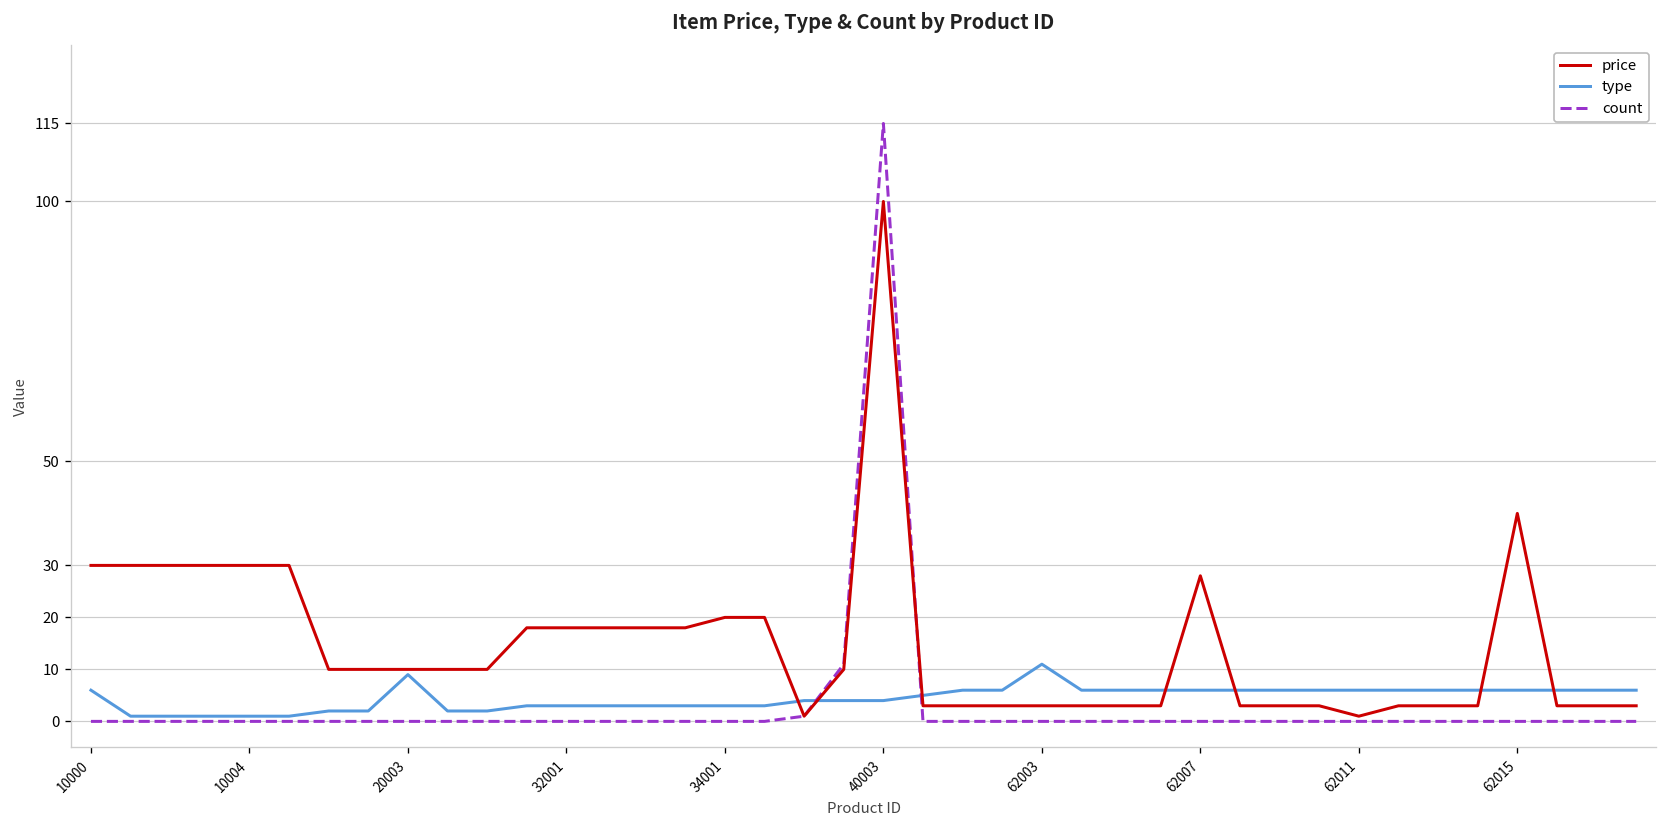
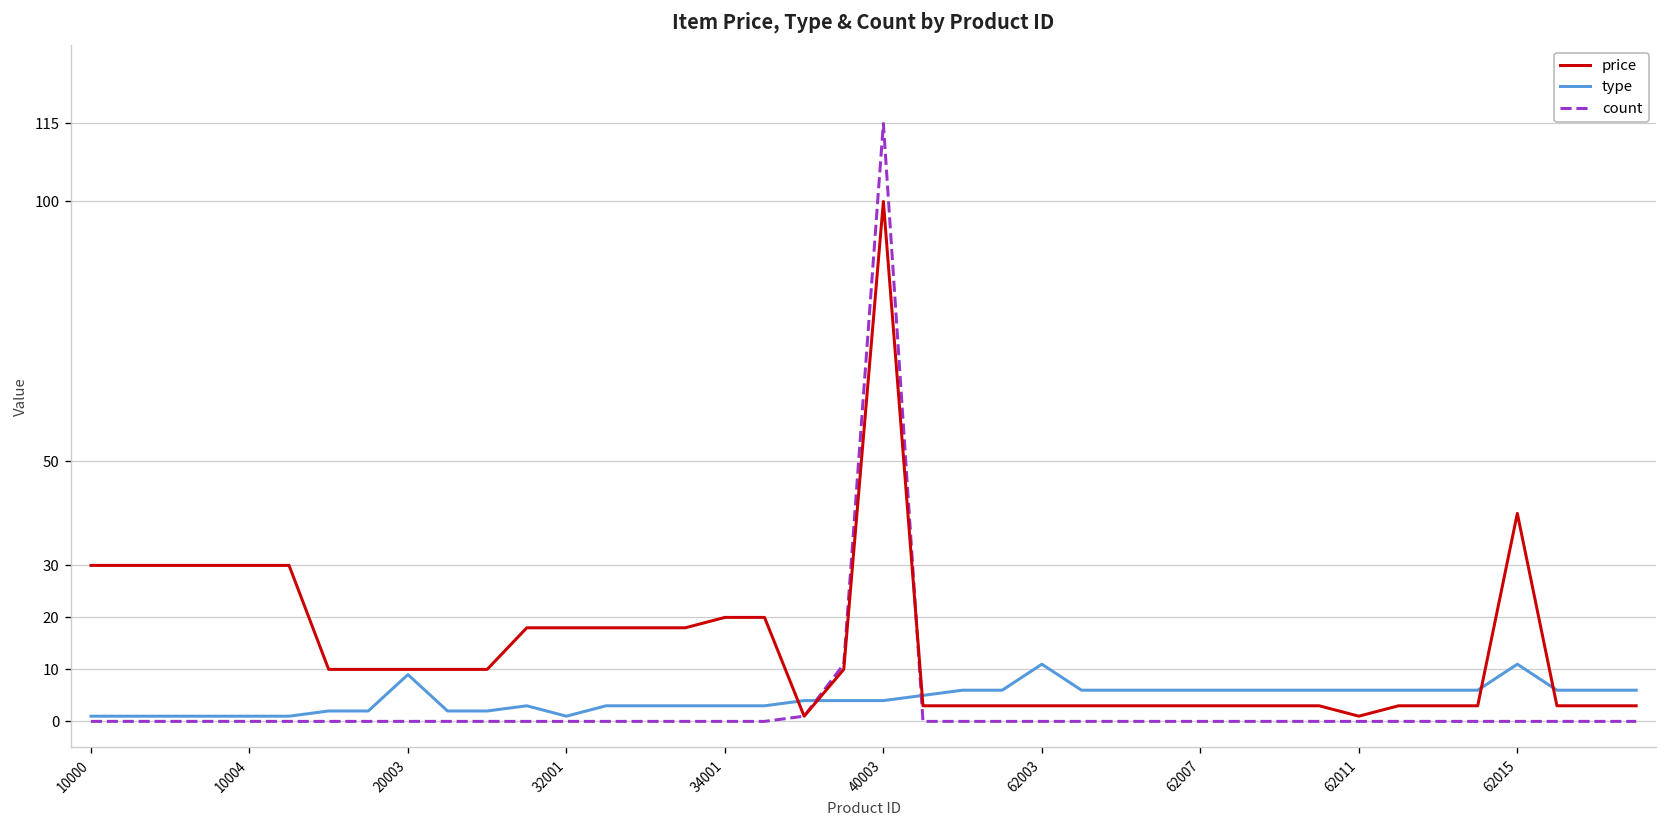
  {
    "price": {
      "10000": 30,
      "10004": 30,
      "20003": 10,
      "32001": 18,
      "34001": 20,
      "40003": 100,
      "62003": 3,
-     "62007": 28,
+     "62007": 3,
      "62011": 1,
      "62015": 40
    },
    "type": {
-     "10000": 6,
+     "10000": 1,
      "10004": 1,
      "20003": 9,
-     "32001": 3,
+     "32001": 1,
      "34001": 3,
      "40003": 4,
      "62003": 11,
      "62007": 6,
      "62011": 6,
-     "62015": 6
+     "62015": 11
    },
    "count": {
      "10000": 0,
      "10004": 0,
      "20003": 0,
      "32001": 0,
      "34001": 0,
      "40003": 115,
      "62003": 0,
      "62007": 0,
      "62011": 0,
      "62015": 0
    }
  }
